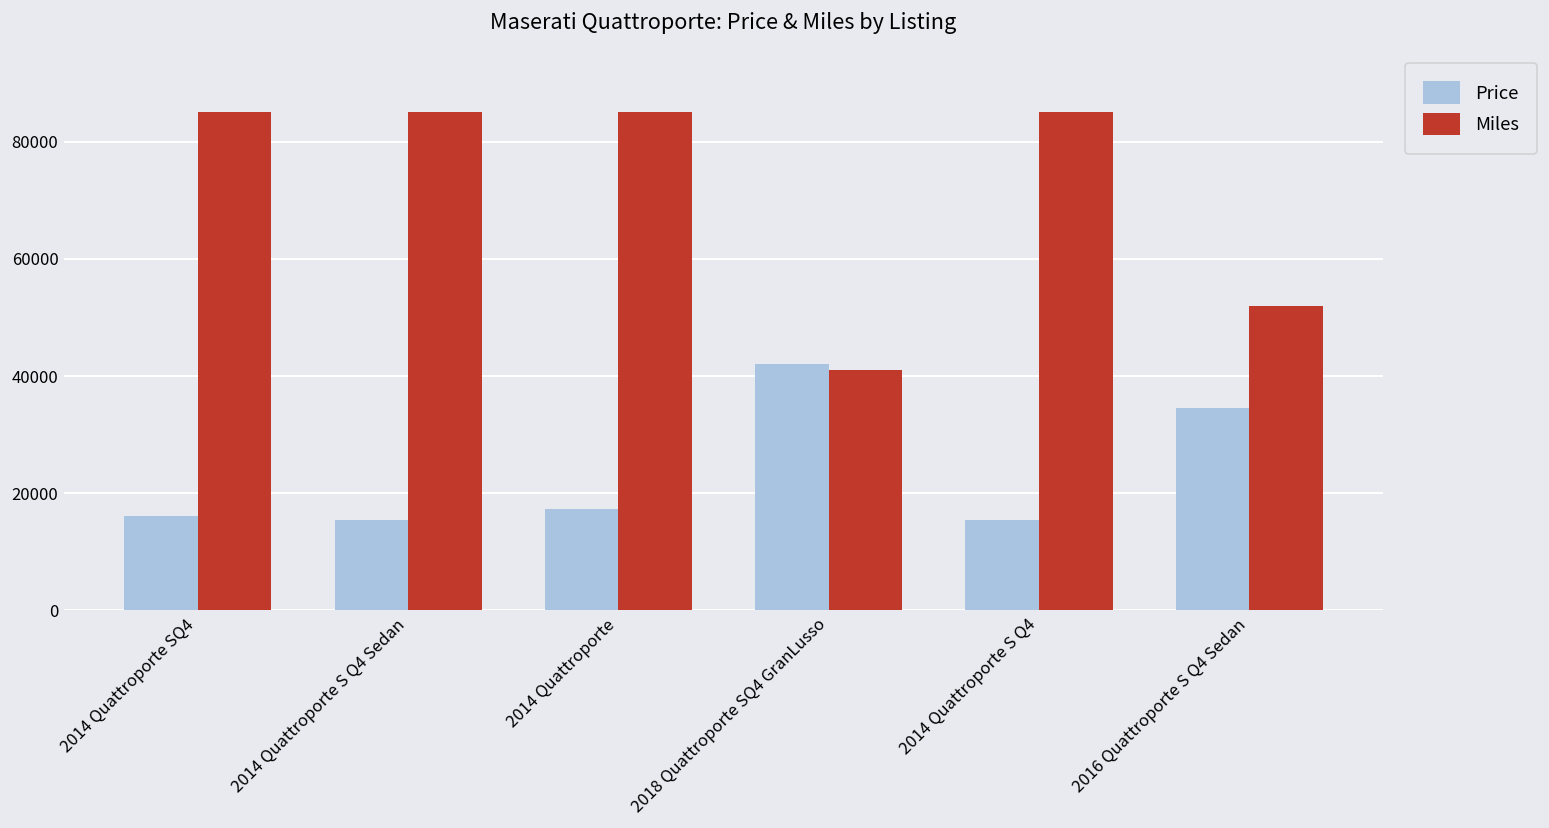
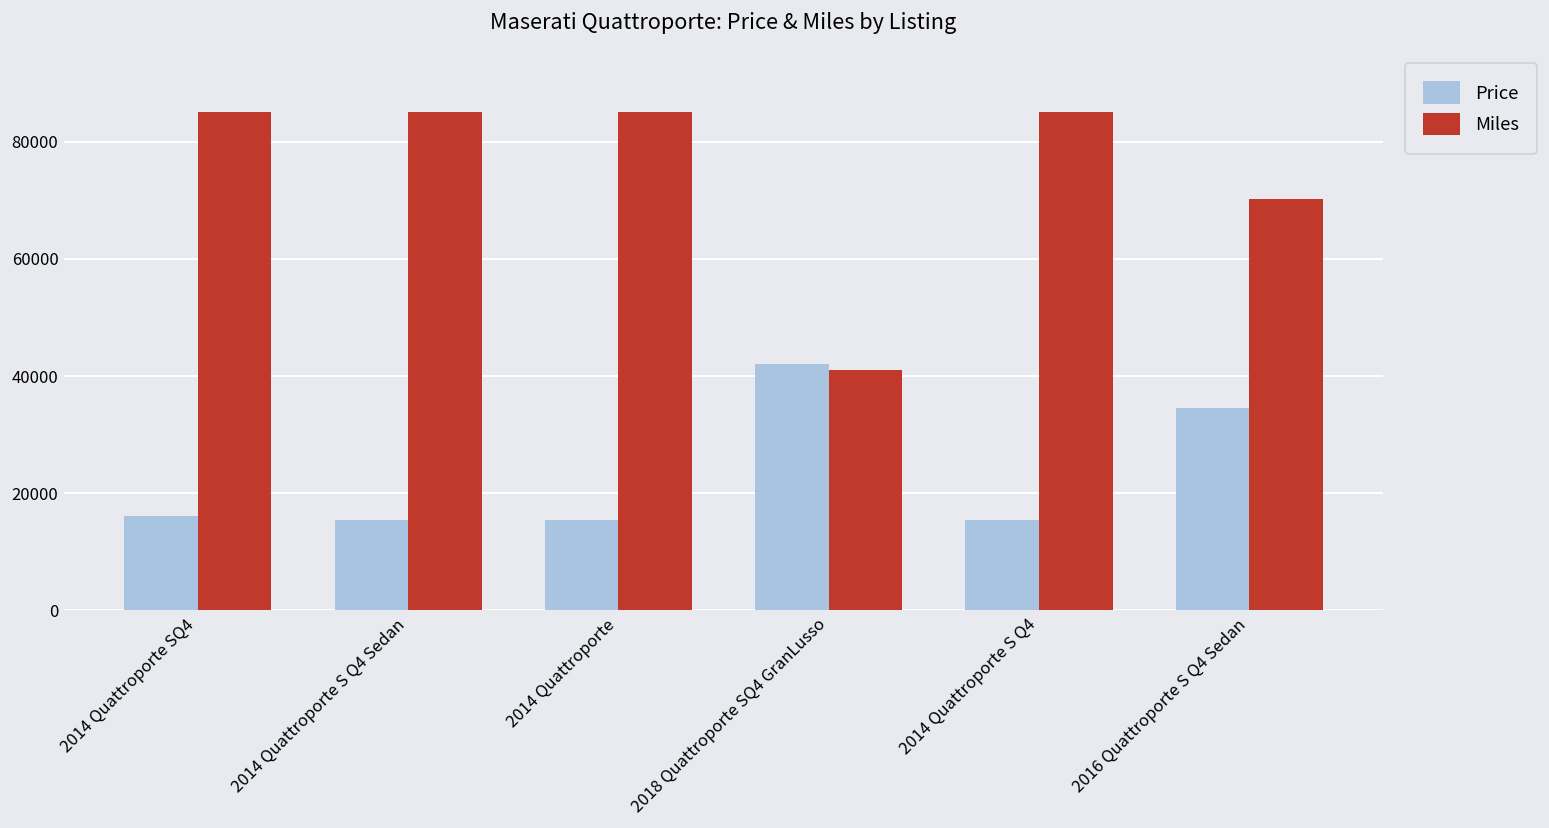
  {
    "Price": {
      "2014 Quattroporte SQ4": 16000,
      "2014 Quattroporte S Q4 Sedan": 16000,
-     "2014 Quattroporte": 17000,
+     "2014 Quattroporte": 16000,
      "2018 Quattroporte SQ4 GranLusso": 42000,
      "2014 Quattroporte S Q4": 16000,
      "2016 Quattroporte S Q4 Sedan": 34000
    },
    "Miles": {
      "2014 Quattroporte SQ4": 85000,
      "2014 Quattroporte S Q4 Sedan": 85000,
      "2014 Quattroporte": 85000,
      "2018 Quattroporte SQ4 GranLusso": 41000,
      "2014 Quattroporte S Q4": 85000,
-     "2016 Quattroporte S Q4 Sedan": 52000
+     "2016 Quattroporte S Q4 Sedan": 70000
    }
  }
